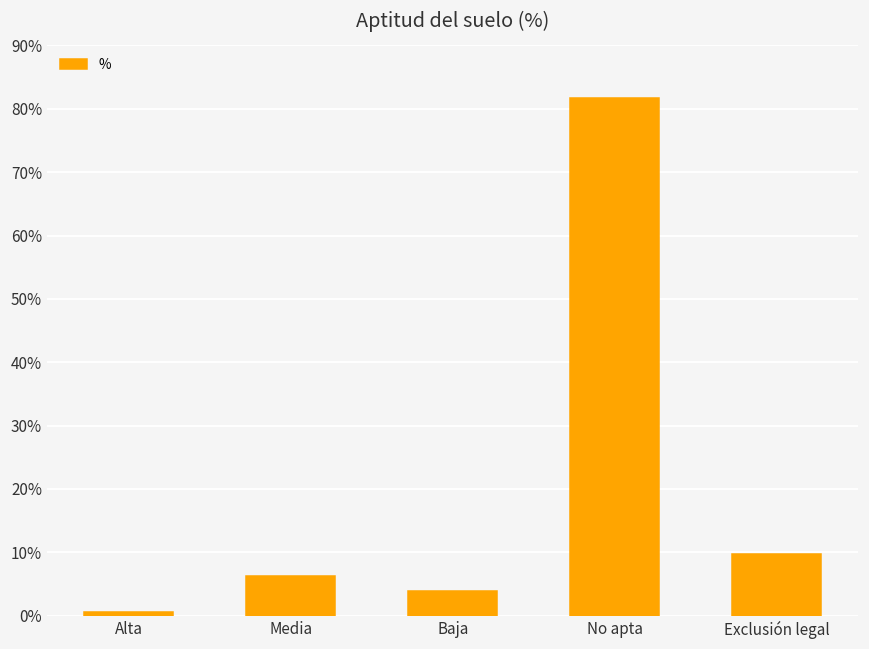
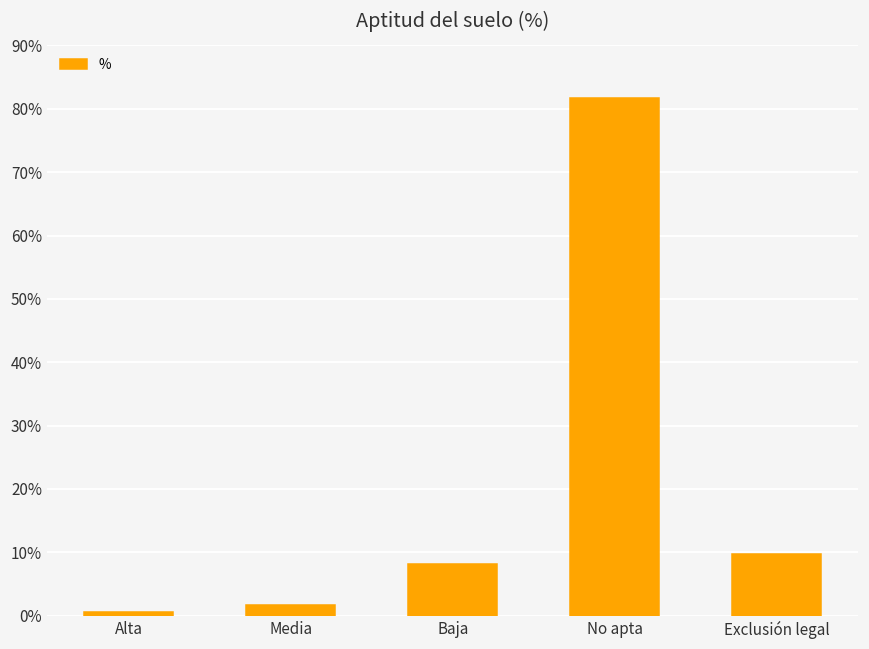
  {
    "Alta": "1%",
-   "Media": "6%",
-   "Baja": "4%",
+   "Media": "2%",
+   "Baja": "8%",
    "No apta": "82%",
    "Exclusión legal": "10%"
  }
